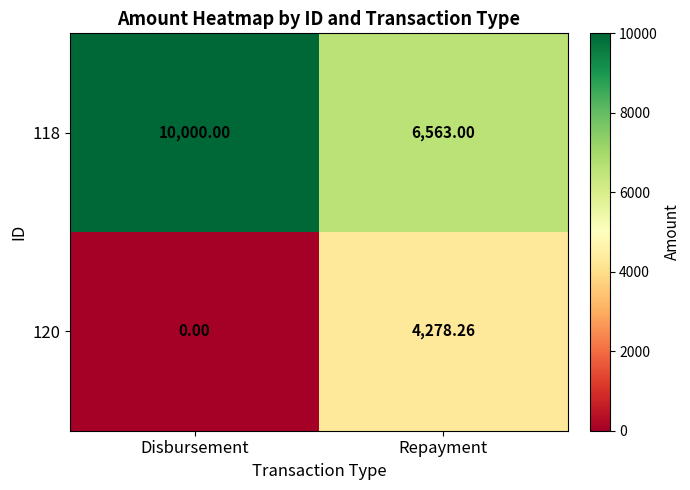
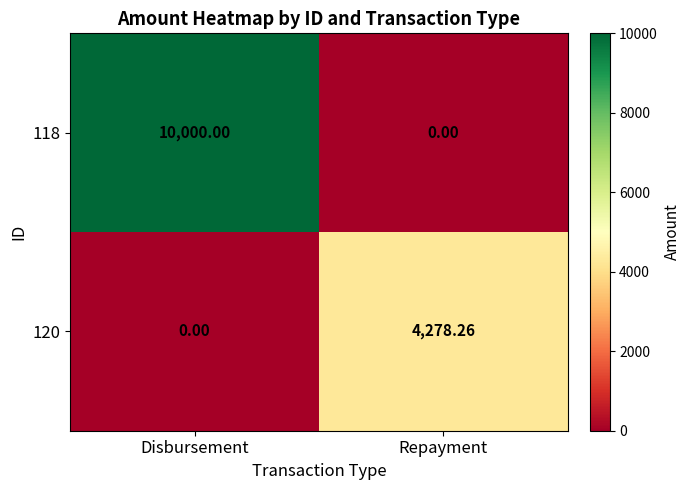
  {
    "118": {
      "Disbursement": "10,000.00",
-     "Repayment": "6,563.00"
+     "Repayment": "0.00"
    },
    "120": {
      "Disbursement": "0.00",
      "Repayment": "4,278.26"
    }
  }
